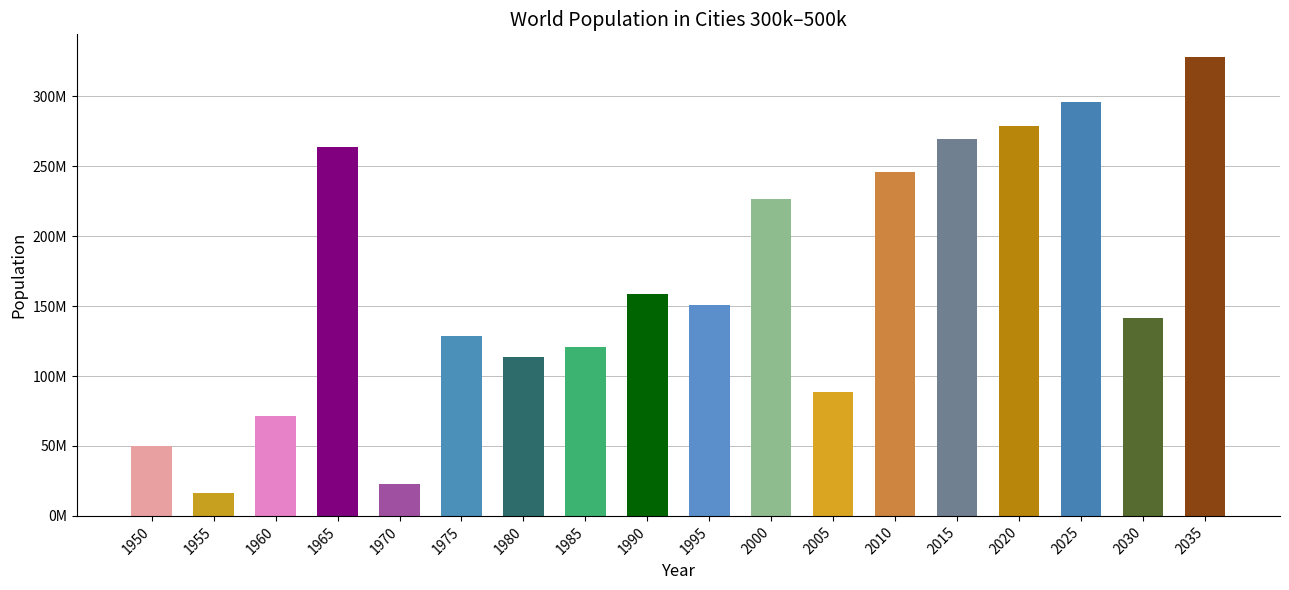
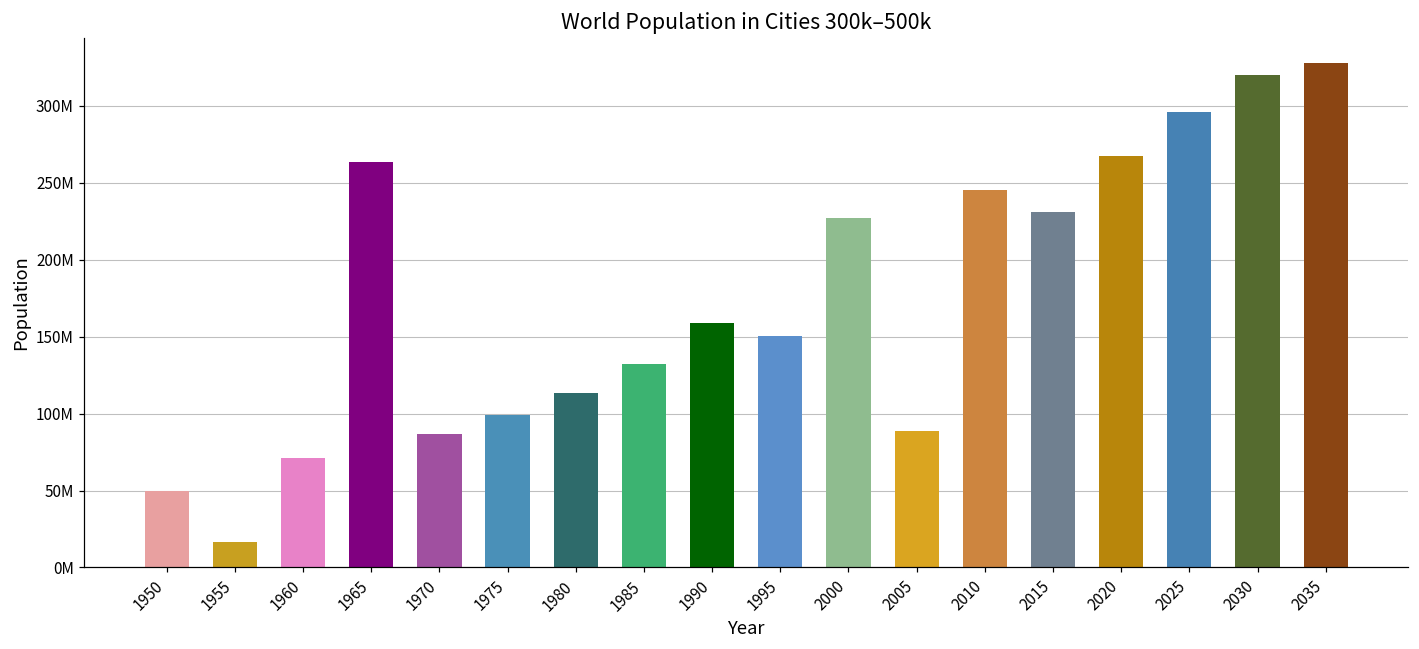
  {
    "1950": 50000000,
    "1955": 16000000,
    "1960": 71000000,
    "1965": 263000000,
-   "1970": 23000000,
-   "1975": 129000000,
+   "1970": 87000000,
+   "1975": 99000000,
    "1980": 114000000,
-   "1985": 121000000,
+   "1985": 132000000,
    "1990": 159000000,
    "1995": 151000000,
    "2000": 227000000,
    "2005": 89000000,
    "2010": 246000000,
-   "2015": 270000000,
-   "2020": 279000000,
+   "2015": 231000000,
+   "2020": 268000000,
    "2025": 296000000,
-   "2030": 141000000,
+   "2030": 320000000,
    "2035": 328000000
  }
